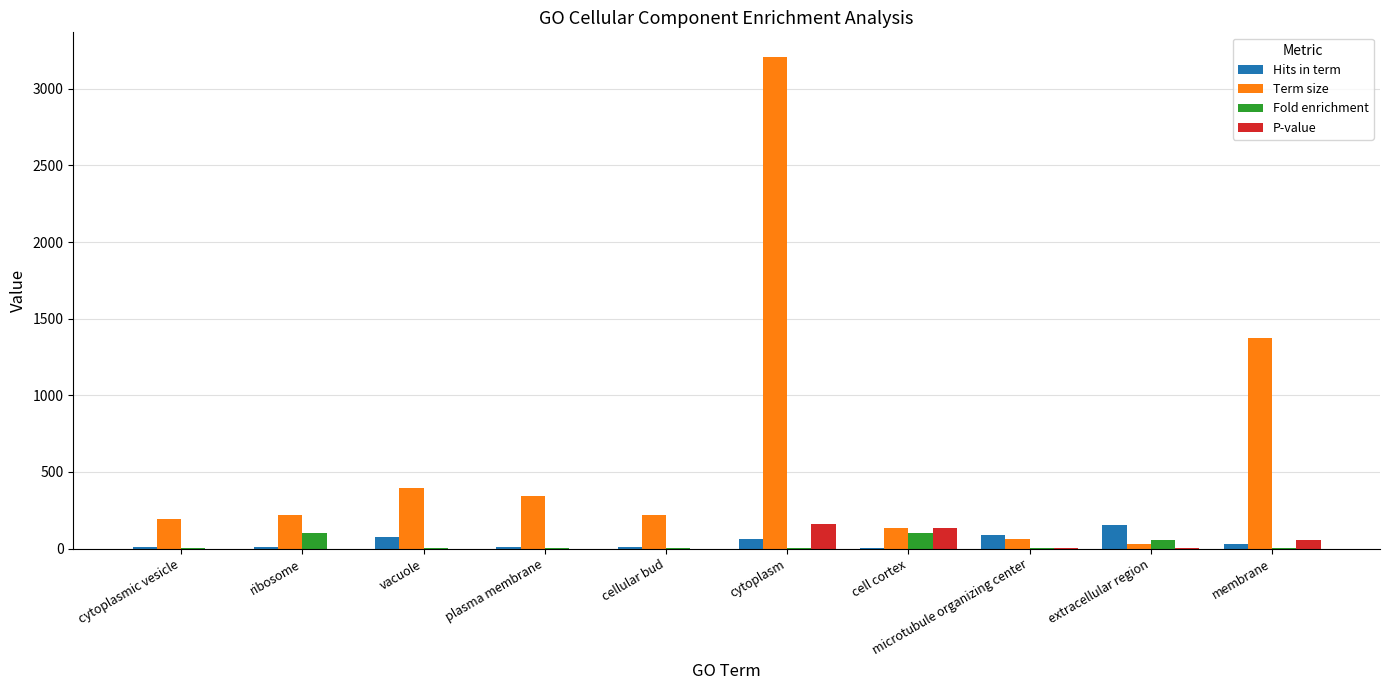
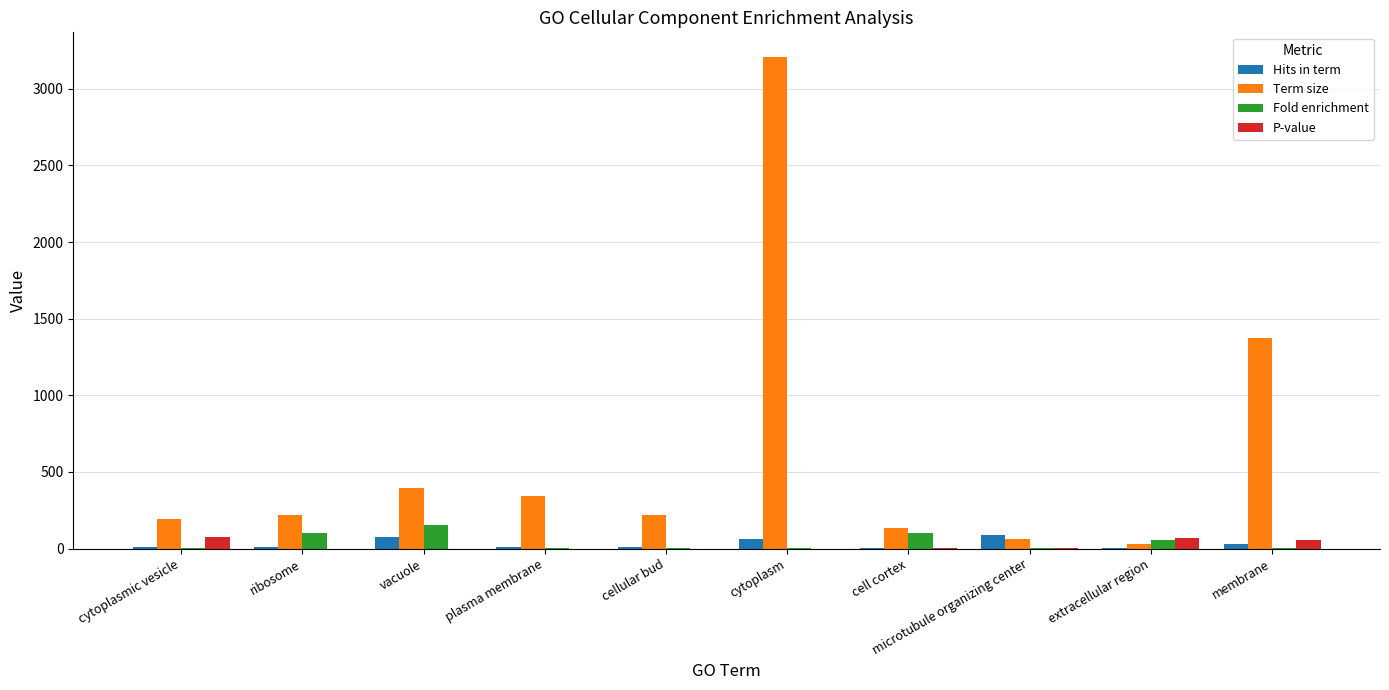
  {
    "Hits in term": {
      "vacuole": 80,
      "cytoplasm": 70,
      "microtubule organizing center": 90,
-     "extracellular region": 150,
+     "extracellular region": 0,
      "membrane": 30
    },
    "Term size": {
      "cytoplasmic vesicle": 190,
      "ribosome": 220,
      "vacuole": 400,
      "plasma membrane": 350,
      "cellular bud": 220,
      "cytoplasm": 3210,
      "cell cortex": 130,
      "microtubule organizing center": 60,
      "extracellular region": 30,
      "membrane": 1370
    },
    "Fold enrichment": {
      "ribosome": 100,
-     "vacuole": 0,
+     "vacuole": 150,
      "cell cortex": 100,
      "extracellular region": 60
    },
    "P-value": {
-     "cytoplasmic vesicle": 0,
-     "cytoplasm": 160,
-     "cell cortex": 130,
-     "extracellular region": 0,
+     "cytoplasmic vesicle": 80,
+     "cytoplasm": 0,
+     "cell cortex": 0,
+     "extracellular region": 70,
      "membrane": 50
    }
  }
